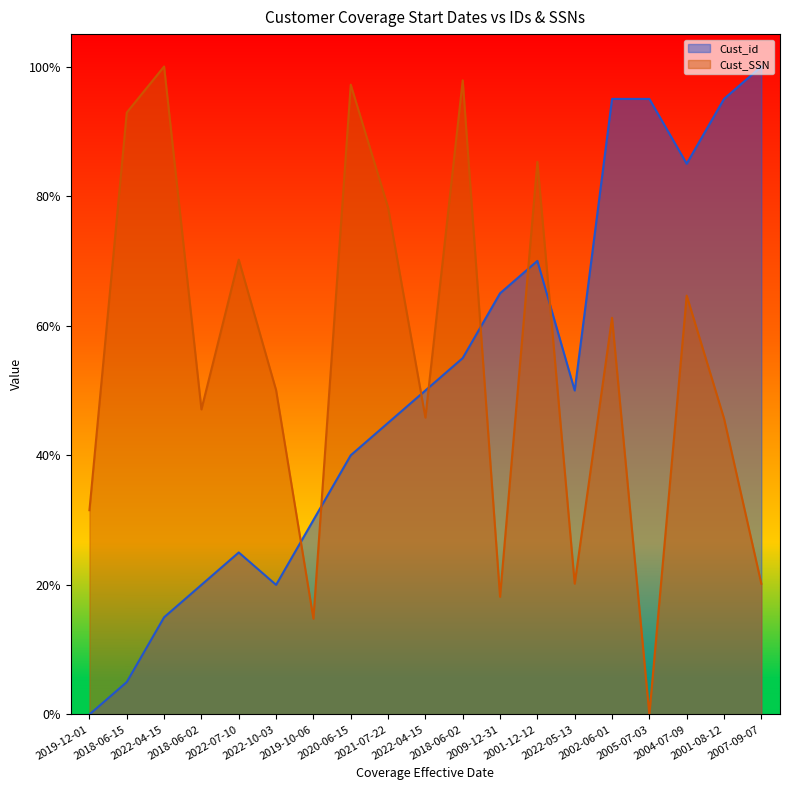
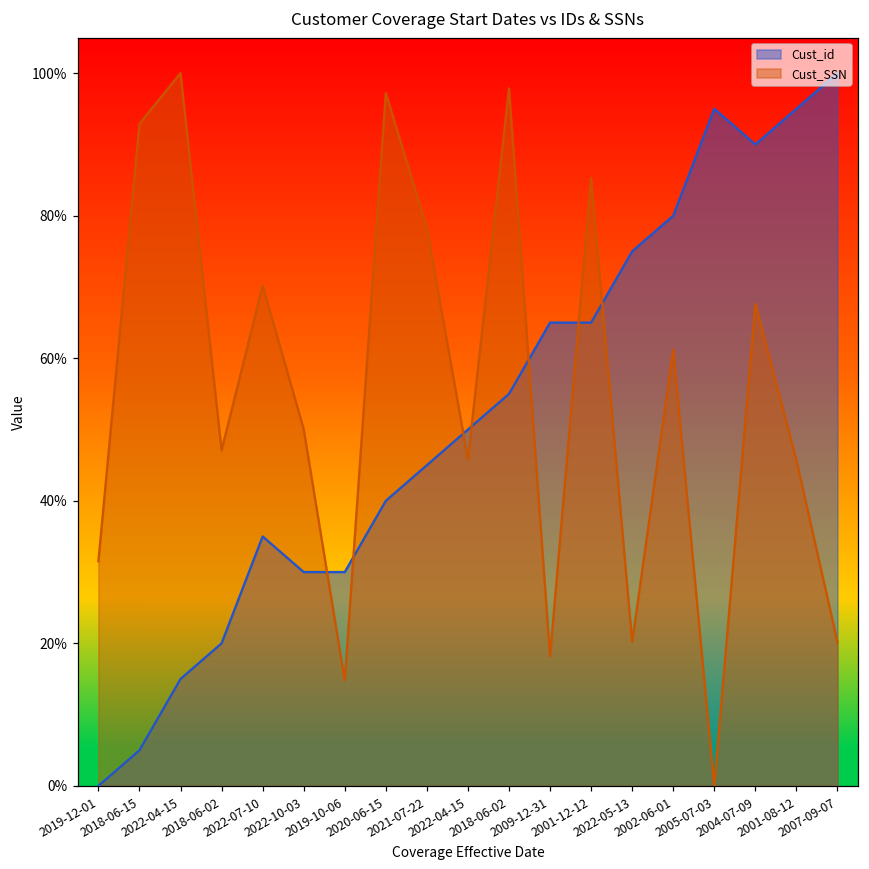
  {
    "Cust_id": {
      "2019-12-01": "0%",
      "2018-06-15": "5%",
-     "2022-07-10": "25%",
-     "2022-10-03": "20%",
+     "2022-07-10": "35%",
+     "2022-10-03": "30%",
      "2019-10-06": "30%",
      "2020-06-15": "40%",
      "2021-07-22": "45%",
      "2009-12-31": "65%",
-     "2001-12-12": "70%",
-     "2022-05-13": "50%",
-     "2002-06-01": "95%",
+     "2001-12-12": "65%",
+     "2022-05-13": "75%",
+     "2002-06-01": "80%",
      "2005-07-03": "95%",
-     "2004-07-09": "85%",
+     "2004-07-09": "90%",
      "2001-08-12": "95%"
    },
    "Cust_SSN": {
      "2019-12-01": "32%",
      "2018-06-15": "93%",
      "2022-07-10": "70%",
      "2022-10-03": "50%",
      "2019-10-06": "15%",
      "2020-06-15": "97%",
      "2021-07-22": "78%",
      "2009-12-31": "18%",
      "2001-12-12": "85%",
      "2022-05-13": "20%",
      "2002-06-01": "61%",
      "2005-07-03": "0%",
-     "2004-07-09": "65%",
+     "2004-07-09": "68%",
      "2001-08-12": "46%",
      "2007-09-07": "20%"
    }
  }
